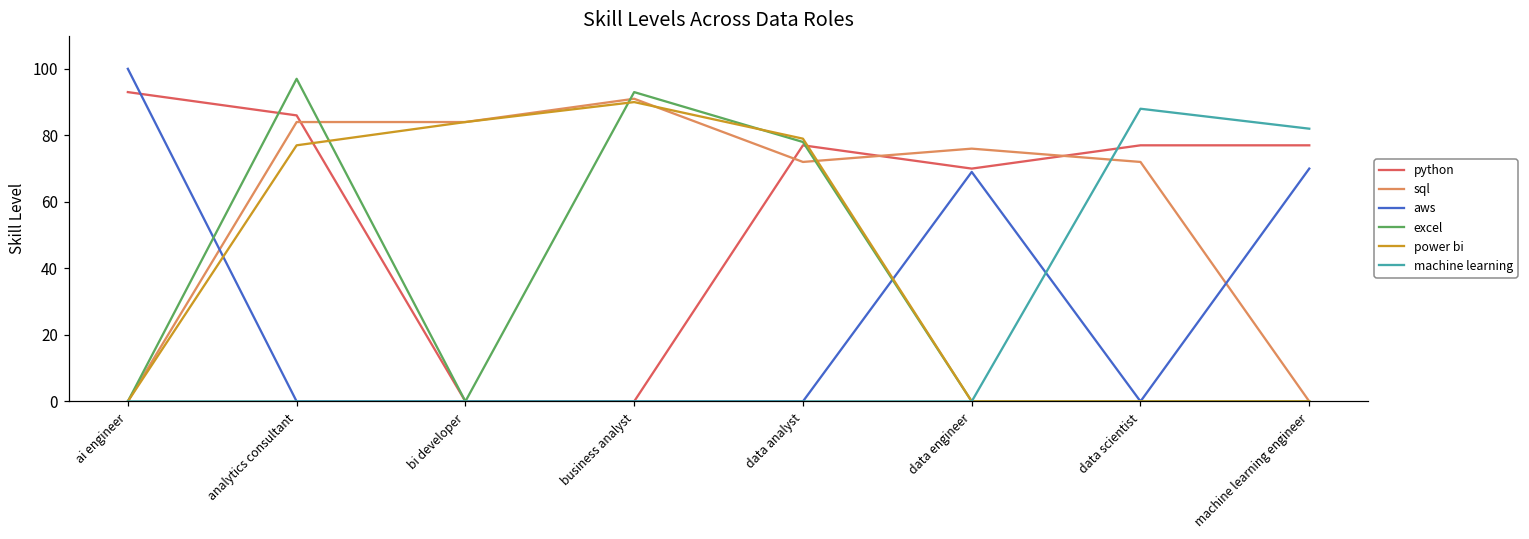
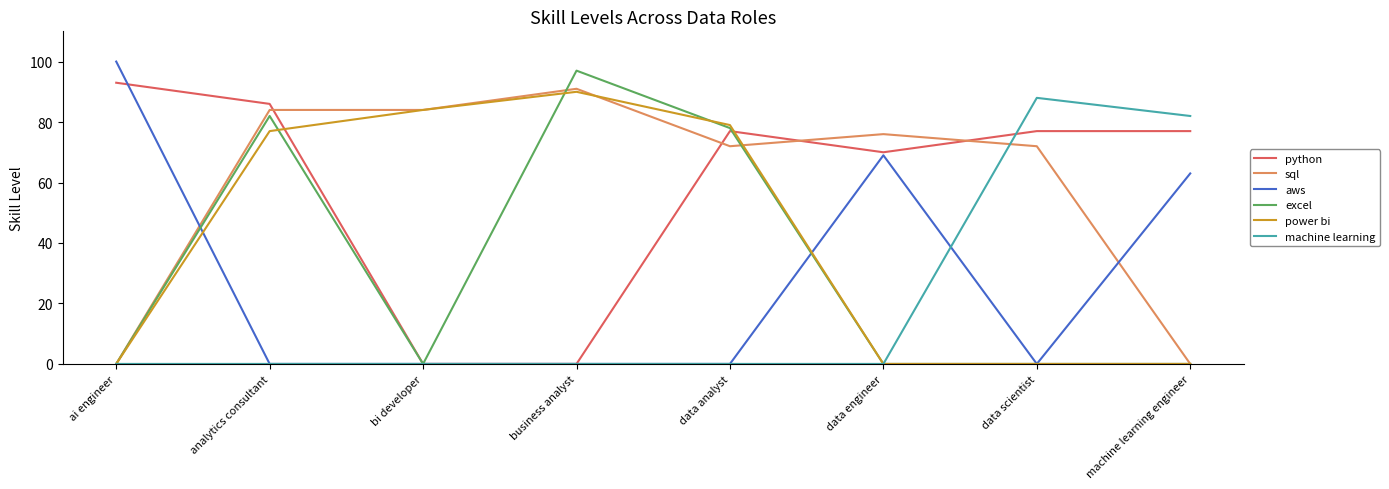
  {
    "aws": {
      "ai engineer": 100,
      "data engineer": 69,
-     "machine learning engineer": 70
+     "machine learning engineer": 63
    },
    "excel": {
-     "analytics consultant": 97,
-     "business analyst": 93,
+     "analytics consultant": 82,
+     "business analyst": 97,
      "data analyst": 78
    },
    "power bi": {
      "analytics consultant": 77,
      "business analyst": 90,
      "data analyst": 79
    },
    "machine learning": {
      "data scientist": 88,
      "machine learning engineer": 82
    }
  }
